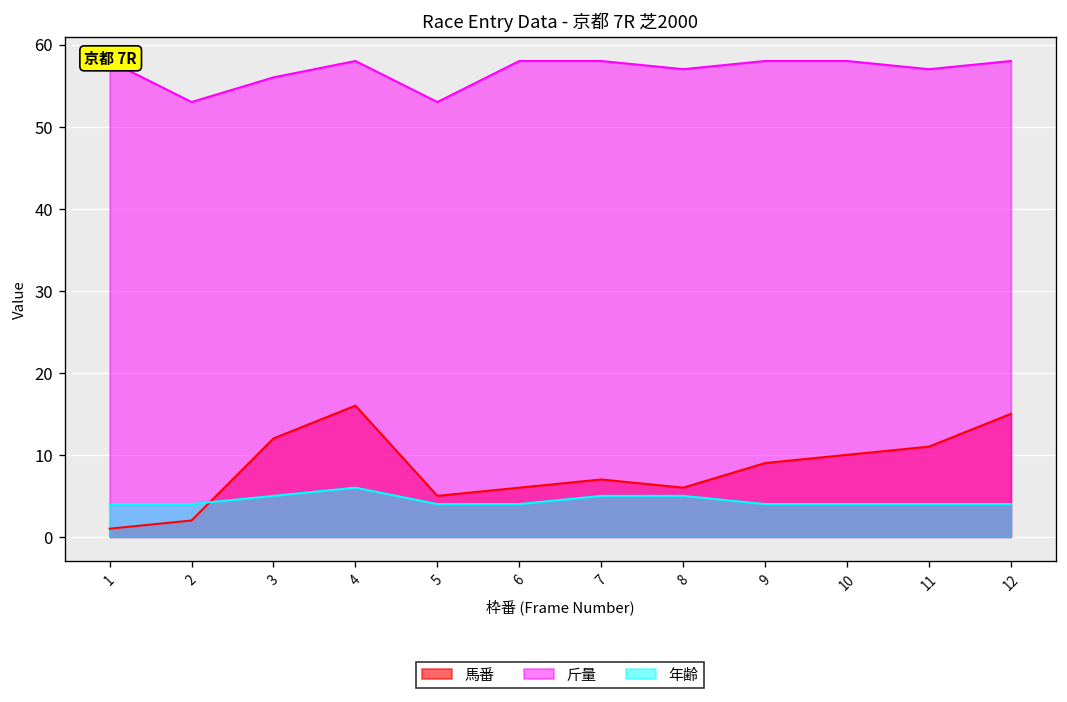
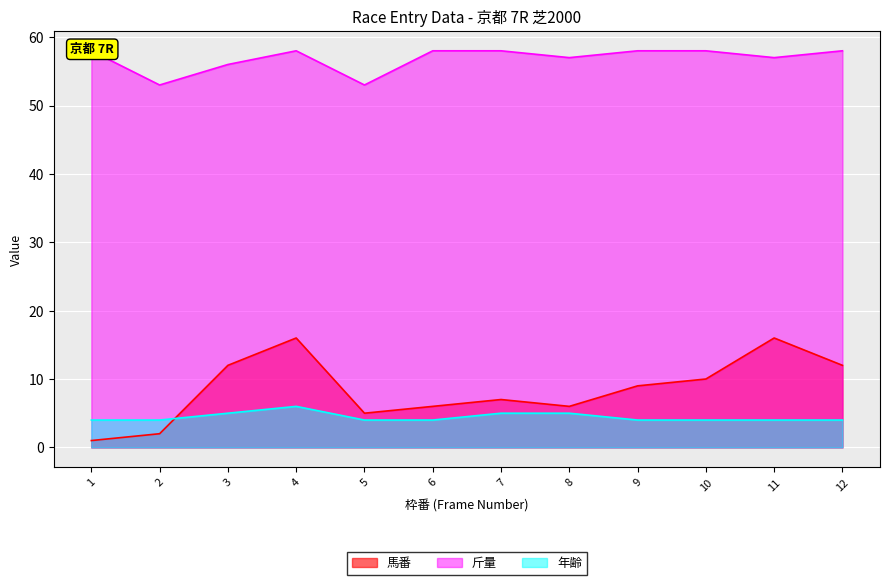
  {
    "馬番": {
      "1": 1,
      "2": 2,
      "3": 12,
      "4": 16,
      "5": 5,
      "6": 6,
      "7": 7,
      "8": 6,
      "9": 9,
      "10": 10,
-     "11": 11,
-     "12": 15
+     "11": 16,
+     "12": 12
    },
    "斤量": {
      "2": 53,
      "3": 56,
      "4": 58,
      "5": 53,
      "6": 58,
      "7": 58,
      "8": 57,
      "9": 58,
      "10": 58,
      "11": 57,
      "12": 58
    },
    "年齢": {
      "1": 4,
      "2": 4,
      "3": 5,
      "4": 6,
      "5": 4,
      "6": 4,
      "7": 5,
      "8": 5,
      "9": 4,
      "10": 4,
      "11": 4,
      "12": 4
    }
  }
